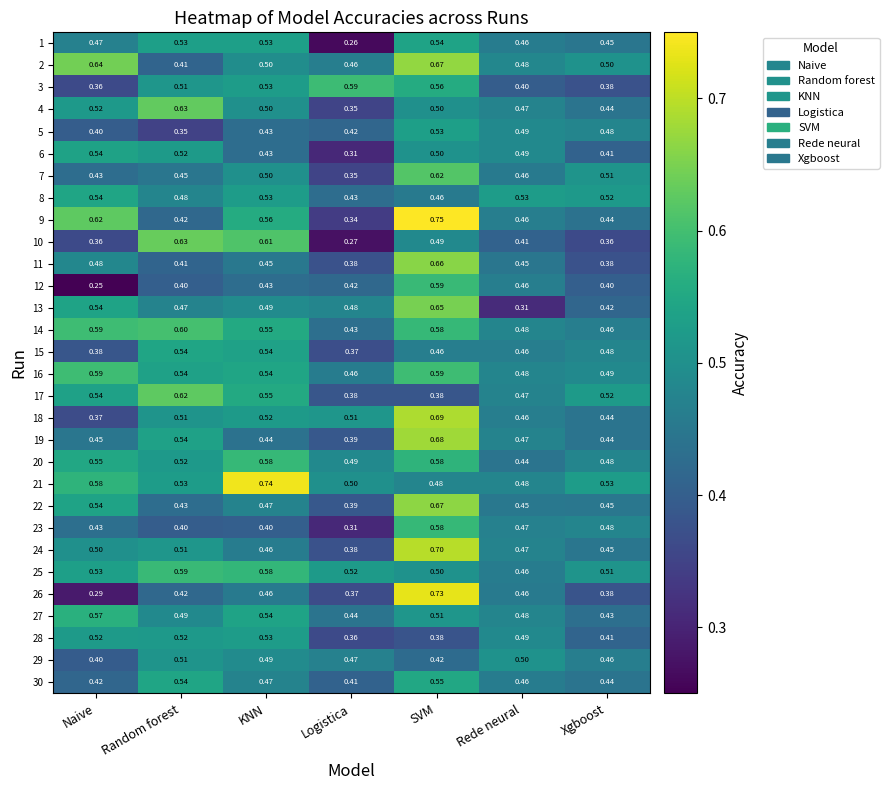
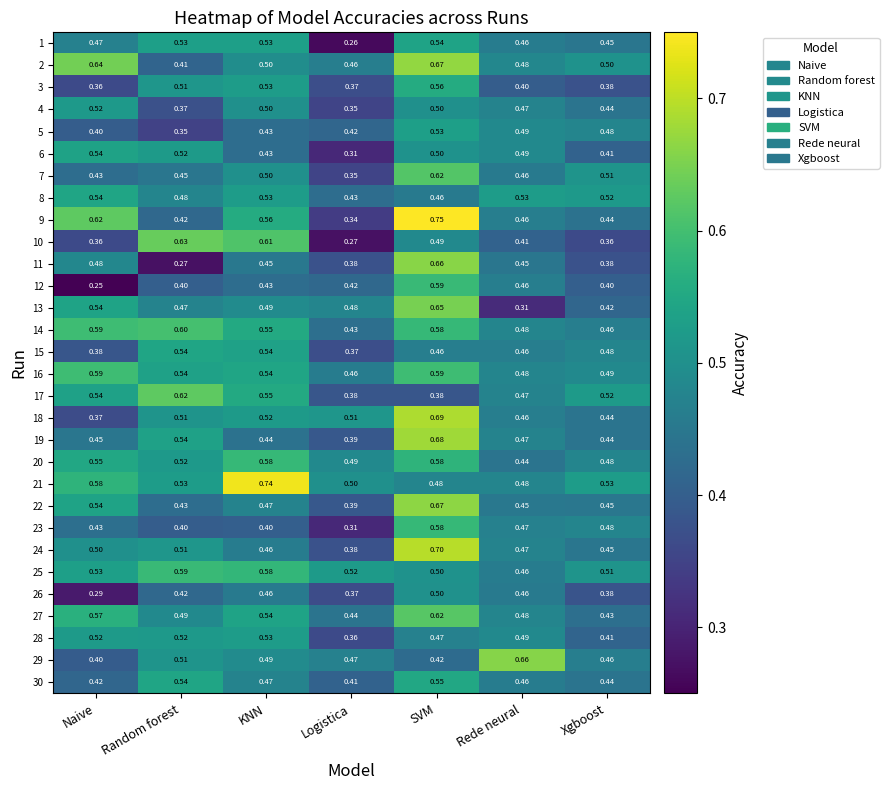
  {
    "3": {
      "Naive": 0.36,
      "Random forest": 0.51,
      "KNN": 0.53,
-     "Logistica": 0.59,
+     "Logistica": 0.37,
      "SVM": 0.56,
      "Rede neural": 0.40,
      "Xgboost": 0.38
    },
    "4": {
      "Naive": 0.52,
-     "Random forest": 0.63,
+     "Random forest": 0.37,
      "KNN": 0.50,
      "Logistica": 0.35,
      "SVM": 0.50,
      "Rede neural": 0.47,
      "Xgboost": 0.44
    },
    "11": {
      "Naive": 0.48,
-     "Random forest": 0.41,
+     "Random forest": 0.27,
      "KNN": 0.45,
      "Logistica": 0.38,
      "SVM": 0.66,
      "Rede neural": 0.45,
      "Xgboost": 0.38
    },
    "26": {
      "Naive": 0.29,
      "Random forest": 0.42,
      "KNN": 0.46,
      "Logistica": 0.37,
-     "SVM": 0.73,
+     "SVM": 0.50,
      "Rede neural": 0.46,
      "Xgboost": 0.38
    },
    "27": {
      "Naive": 0.57,
      "Random forest": 0.49,
      "KNN": 0.54,
      "Logistica": 0.44,
-     "SVM": 0.51,
+     "SVM": 0.62,
      "Rede neural": 0.48,
      "Xgboost": 0.43
    },
    "28": {
      "Naive": 0.52,
      "Random forest": 0.52,
      "KNN": 0.53,
      "Logistica": 0.36,
-     "SVM": 0.38,
+     "SVM": 0.47,
      "Rede neural": 0.49,
      "Xgboost": 0.41
    },
    "29": {
      "Naive": 0.40,
      "Random forest": 0.51,
      "KNN": 0.49,
      "Logistica": 0.47,
      "SVM": 0.42,
-     "Rede neural": 0.50,
+     "Rede neural": 0.66,
      "Xgboost": 0.46
    }
  }
